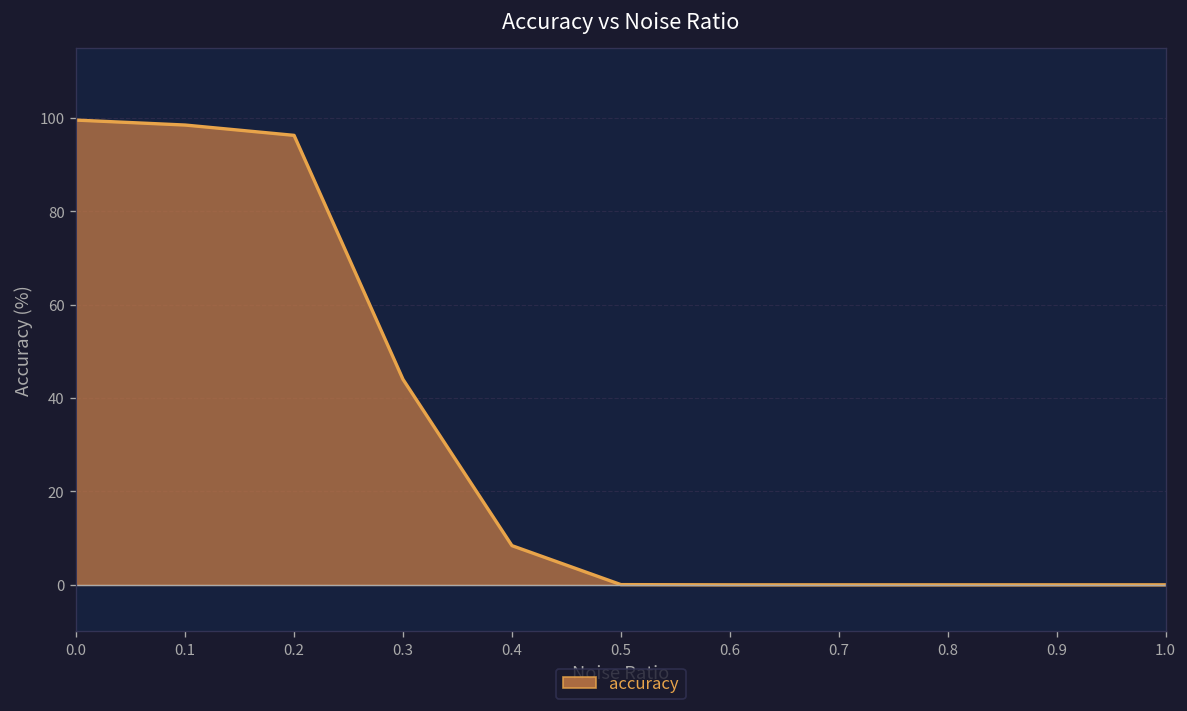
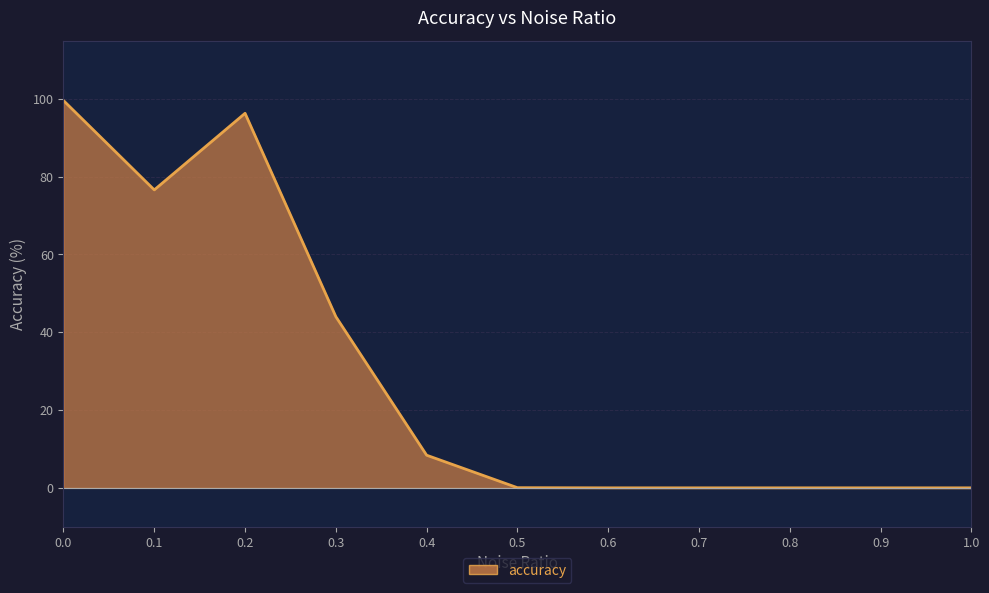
  {
    "0.0": 100,
-   "0.1": 99,
+   "0.1": 77,
    "0.2": 96,
    "0.3": 44,
    "0.4": 8,
    "0.5": 0,
    "0.6": 0,
    "0.7": 0,
    "0.8": 0,
    "0.9": 0,
    "1.0": 0
  }
